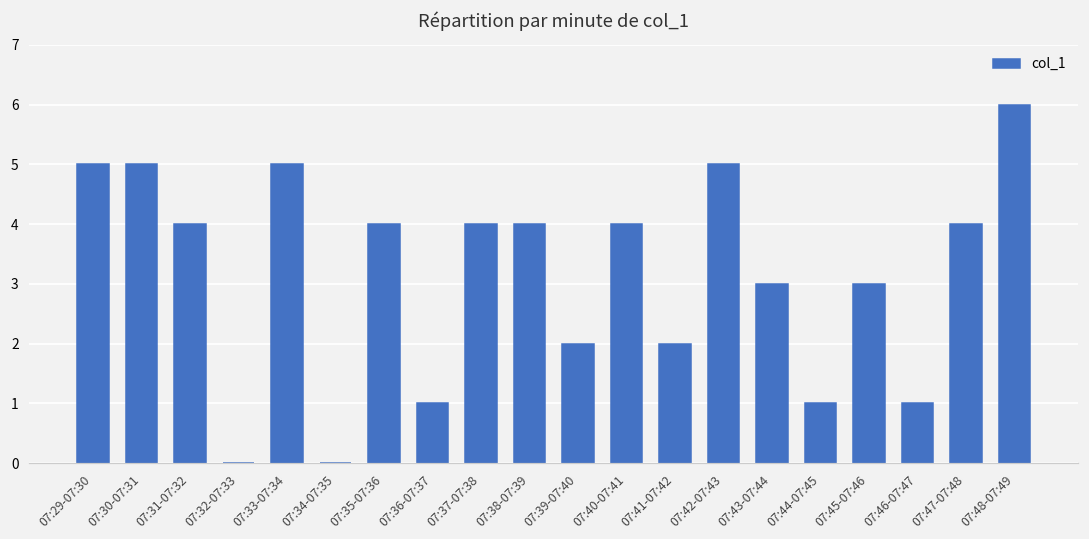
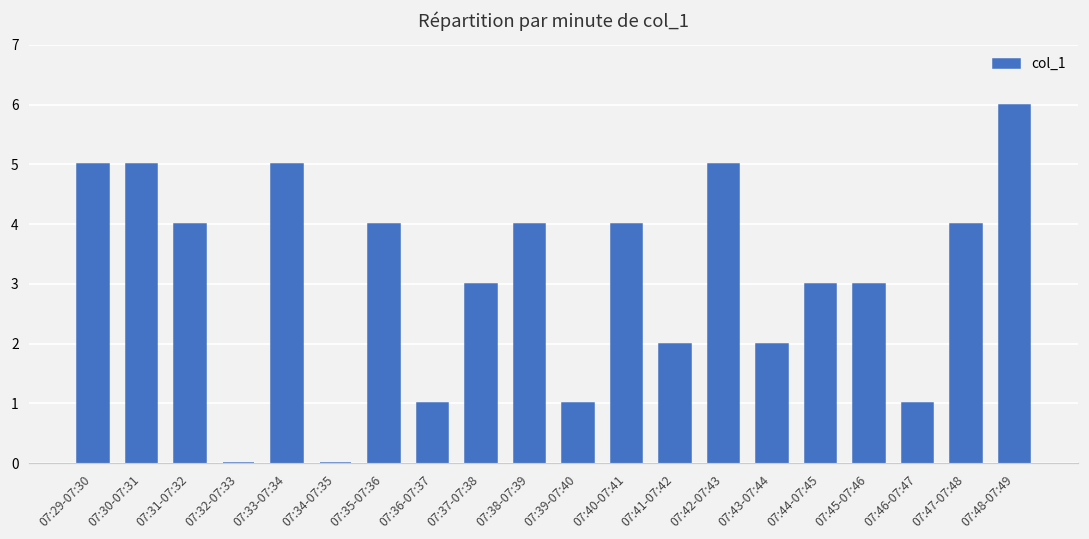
  {
    "07:29-07:30": 5,
    "07:30-07:31": 5,
    "07:31-07:32": 4,
    "07:32-07:33": 0,
    "07:33-07:34": 5,
    "07:34-07:35": 0,
    "07:35-07:36": 4,
    "07:36-07:37": 1,
-   "07:37-07:38": 4,
+   "07:37-07:38": 3,
    "07:38-07:39": 4,
-   "07:39-07:40": 2,
+   "07:39-07:40": 1,
    "07:40-07:41": 4,
    "07:41-07:42": 2,
    "07:42-07:43": 5,
-   "07:43-07:44": 3,
-   "07:44-07:45": 1,
+   "07:43-07:44": 2,
+   "07:44-07:45": 3,
    "07:45-07:46": 3,
    "07:46-07:47": 1,
    "07:47-07:48": 4,
    "07:48-07:49": 6
  }
